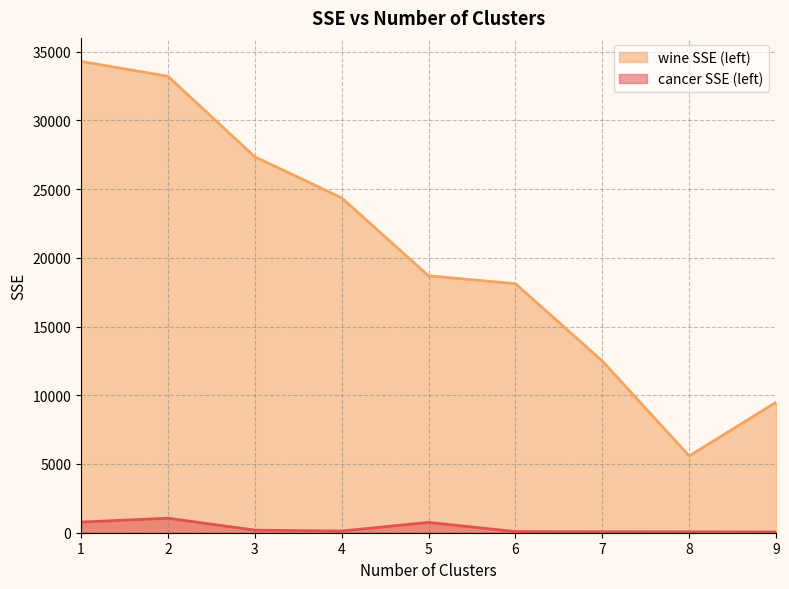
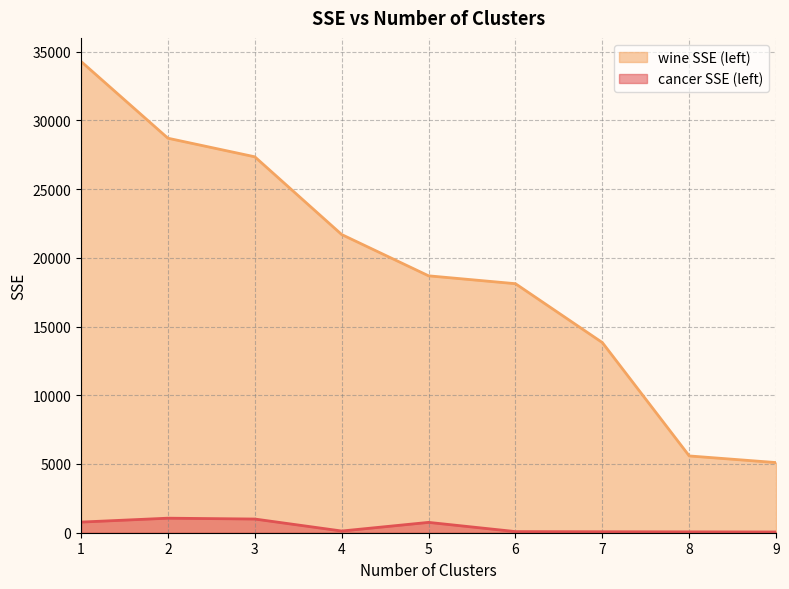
  {
    "wine SSE (left)": {
      "1": 34300,
-     "2": 33200,
+     "2": 28700,
      "3": 27300,
-     "4": 24400,
+     "4": 21700,
      "5": 18700,
      "6": 18100,
-     "7": 12500,
+     "7": 13800,
      "8": 5600,
-     "9": 9500
+     "9": 5100
    },
    "cancer SSE (left)": {
      "1": 800,
      "2": 1100,
-     "3": 200,
+     "3": 1000,
      "4": 100,
      "5": 800,
      "6": 100,
      "7": 100,
      "8": 100,
      "9": 100
    }
  }
